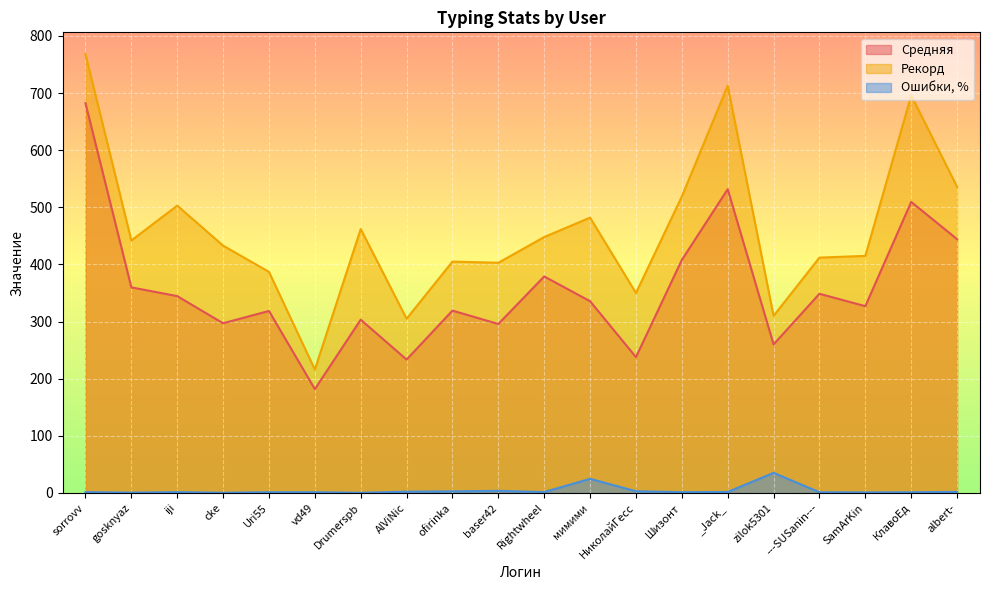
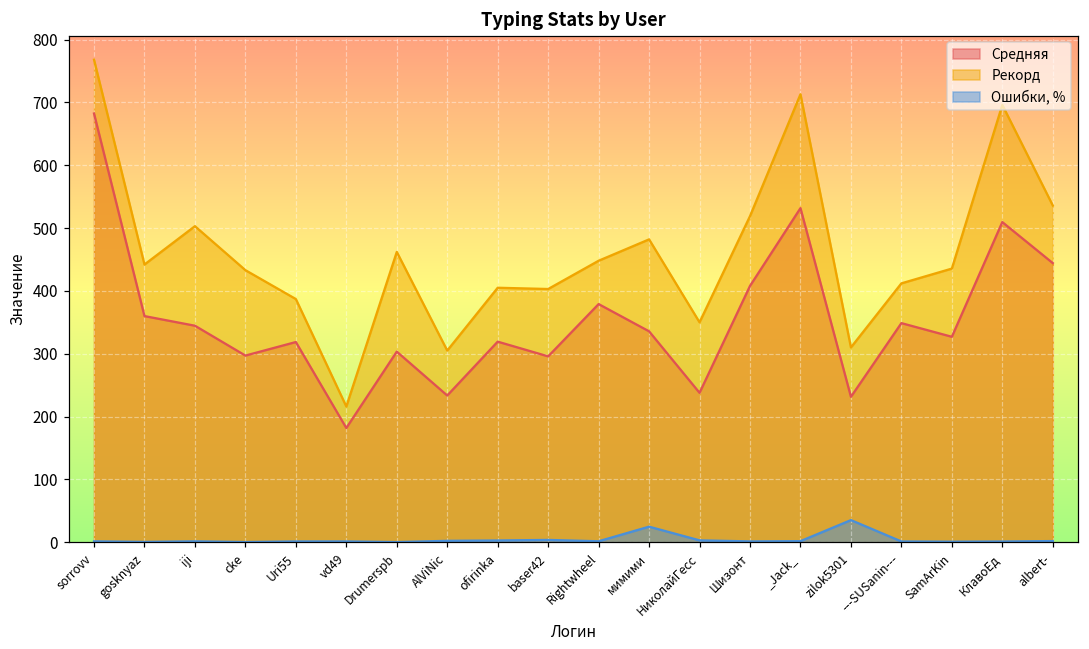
  {
    "Средняя": {
      "sorrovv": 680,
      "gosknyaz": 360,
      "iji": 340,
      "cke": 300,
      "Uri55": 320,
      "vd49": 180,
      "Drumerspb": 300,
      "AlViNic": 230,
      "ofirinka": 320,
      "baser42": 300,
      "Rightwheel": 380,
      "мимими": 340,
      "НиколайГесс": 240,
      "Шизонт": 410,
      "_Jack_": 530,
-     "zilok5301": 260,
+     "zilok5301": 230,
      "---SUSanin---": 350,
      "SamArKin": 330,
      "КлавоЕд": 510,
      "albert-": 440
    },
    "Рекорд": {
      "sorrovv": 770,
      "gosknyaz": 440,
      "iji": 500,
      "cke": 430,
      "Uri55": 390,
      "vd49": 220,
      "Drumerspb": 460,
      "AlViNic": 310,
      "ofirinka": 410,
      "baser42": 400,
      "Rightwheel": 450,
      "мимими": 480,
      "НиколайГесс": 350,
      "Шизонт": 520,
      "_Jack_": 710,
      "zilok5301": 310,
      "---SUSanin---": 410,
-     "SamArKin": 420,
+     "SamArKin": 440,
      "albert-": 540
    },
    "Ошибки, %": {
      "sorrovv": 0,
      "gosknyaz": 0,
      "iji": 0,
      "cke": 0,
      "Uri55": 0,
      "vd49": 0,
      "Drumerspb": 0,
      "AlViNic": 0,
      "ofirinka": 0,
      "baser42": 0,
      "Rightwheel": 0,
      "мимими": 20,
      "НиколайГесс": 0,
      "Шизонт": 0,
      "_Jack_": 0,
      "zilok5301": 40,
      "---SUSanin---": 0,
      "SamArKin": 0,
      "КлавоЕд": 0,
      "albert-": 0
    }
  }
